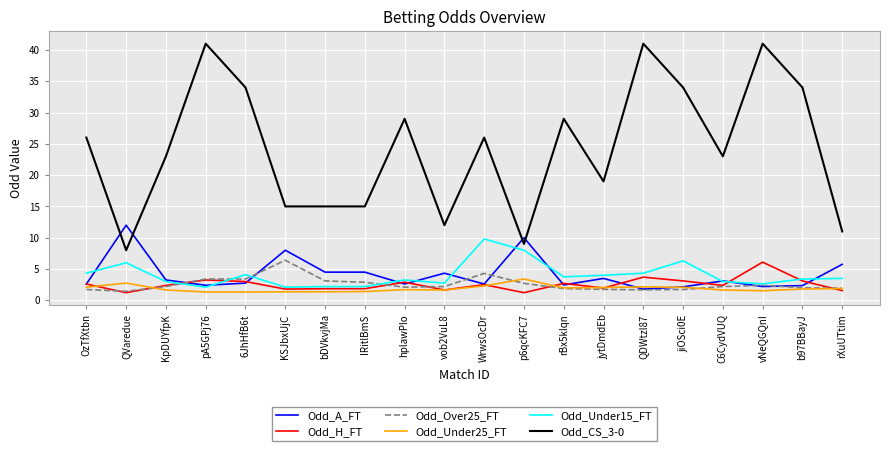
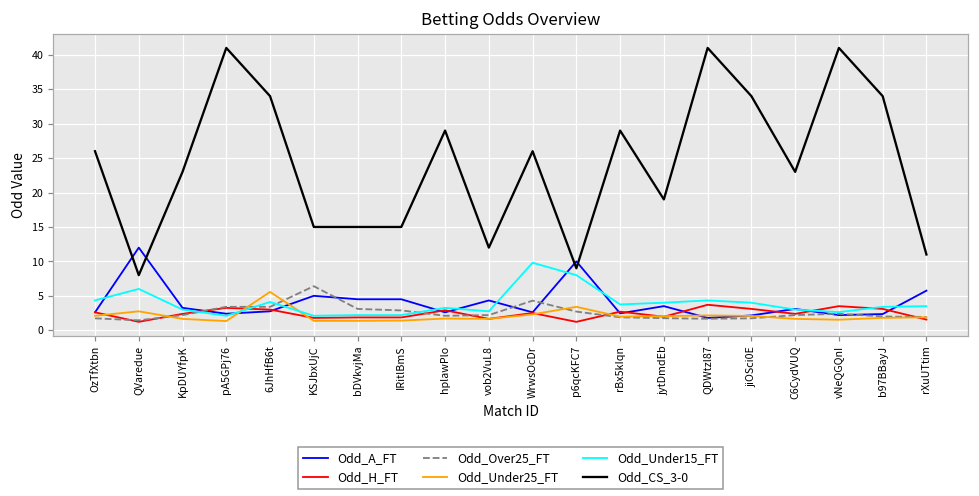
  {
    "Odd_A_FT": {
      "QVaredue": 12,
-     "KSJbxUjC": 8,
+     "KSJbxUjC": 5,
      "bDVkvjMa": 5,
      "IRitlBmS": 5,
      "vob2VuL8": 4,
      "p6qcKFC7": 10,
      "jytDmdEb": 4,
      "rXuUTtim": 6
    },
    "Odd_H_FT": {
      "p6qcKFC7": 1,
      "QDWtzl87": 4,
      "jiOSci0E": 3,
-     "vNeQGQnI": 6
+     "vNeQGQnI": 4
    },
    "Odd_Over25_FT": {
      "KSJbxUjC": 6,
      "bDVkvjMa": 3,
      "IRitlBmS": 3,
      "vob2VuL8": 2,
      "WrwsOcDr": 4,
      "p6qcKFC7": 3
    },
    "Odd_Under25_FT": {
      "QVaredue": 3,
      "KpDUYfpK": 2,
      "pA5GPj76": 1,
-     "6JhHfB6t": 1,
+     "6JhHfB6t": 6,
      "KSJbxUjC": 1,
      "bDVkvjMa": 1,
      "IRitlBmS": 1,
      "p6qcKFC7": 3,
      "C6CydVUQ": 2,
      "vNeQGQnI": 2
    },
    "Odd_Under15_FT": {
      "OzTfXtbn": 4,
      "QVaredue": 6,
      "6JhHfB6t": 4,
      "vob2VuL8": 3,
      "WrwsOcDr": 10,
      "p6qcKFC7": 8,
      "rBx5kIqn": 4,
      "jytDmdEb": 4,
      "QDWtzl87": 4,
-     "jiOSci0E": 6,
+     "jiOSci0E": 4,
      "rXuUTtim": 4
    },
    "Odd_CS_3-0": {
      "OzTfXtbn": 26,
      "QVaredue": 8,
      "KpDUYfpK": 23,
      "pA5GPj76": 41,
      "6JhHfB6t": 34,
      "KSJbxUjC": 15,
      "bDVkvjMa": 15,
      "IRitlBmS": 15,
      "hplawPlo": 29,
      "vob2VuL8": 12,
      "WrwsOcDr": 26,
      "p6qcKFC7": 9,
      "rBx5kIqn": 29,
      "jytDmdEb": 19,
      "QDWtzl87": 41,
      "jiOSci0E": 34,
      "C6CydVUQ": 23,
      "vNeQGQnI": 41,
      "b97BBayJ": 34,
      "rXuUTtim": 11
    }
  }
